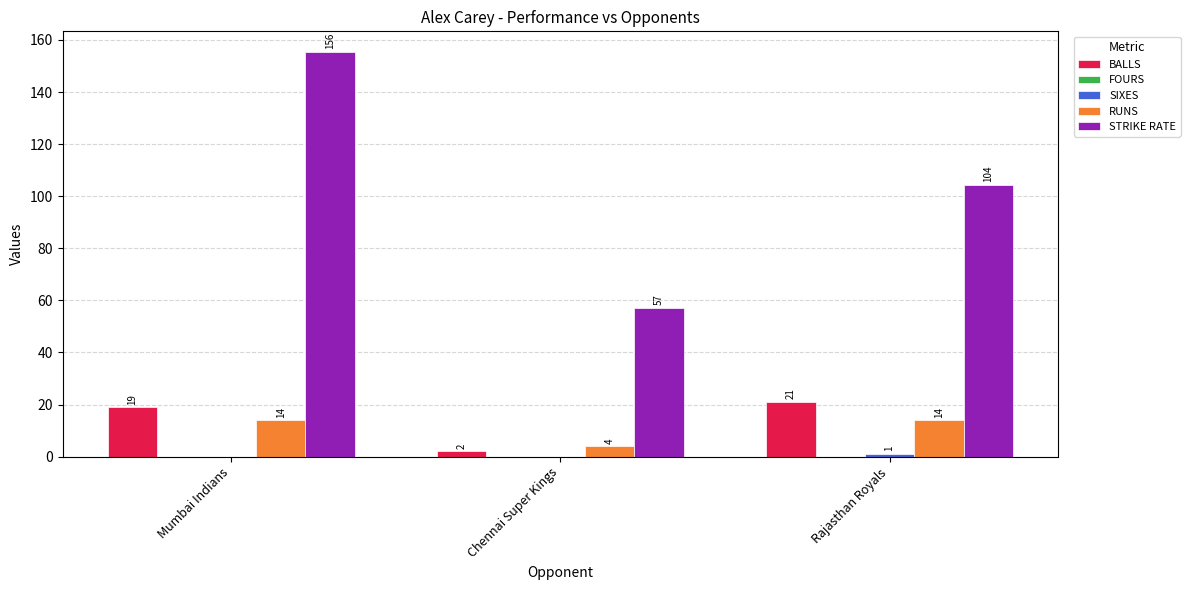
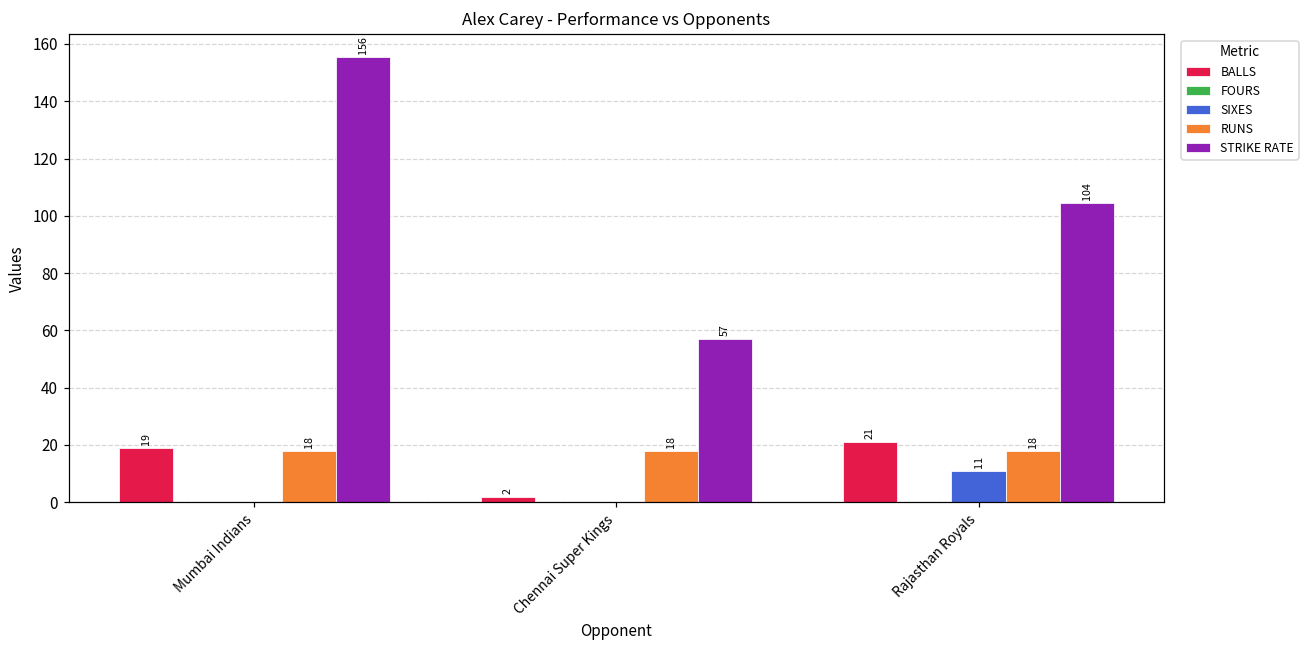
  {
    "BALLS": {
      "Mumbai Indians": 19,
      "Chennai Super Kings": 2,
      "Rajasthan Royals": 21
    },
    "FOURS": {
      "Mumbai Indians": 0,
      "Chennai Super Kings": 0,
      "Rajasthan Royals": 0
    },
    "SIXES": {
-     "Rajasthan Royals": 1
+     "Rajasthan Royals": 11
    },
    "RUNS": {
-     "Mumbai Indians": 14,
-     "Chennai Super Kings": 4,
-     "Rajasthan Royals": 14
+     "Mumbai Indians": 18,
+     "Chennai Super Kings": 18,
+     "Rajasthan Royals": 18
    },
    "STRIKE RATE": {
      "Mumbai Indians": 156,
      "Chennai Super Kings": 57,
      "Rajasthan Royals": 104
    }
  }
